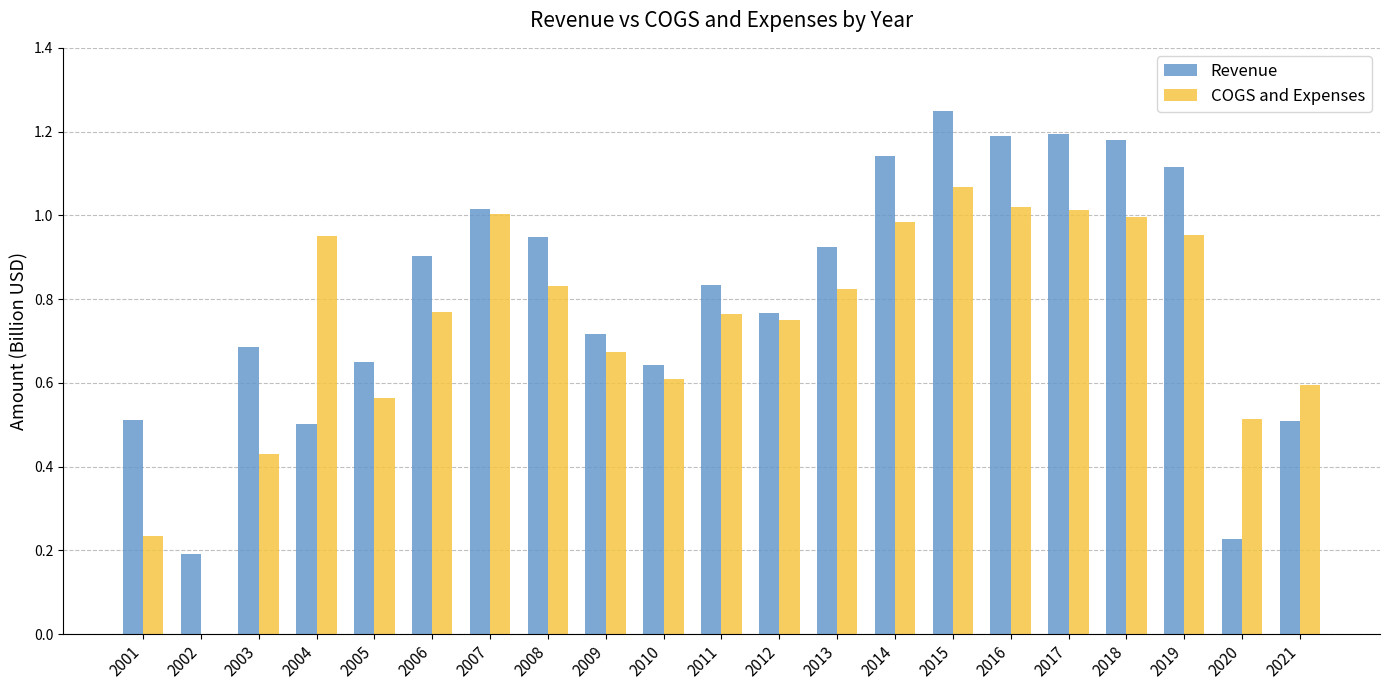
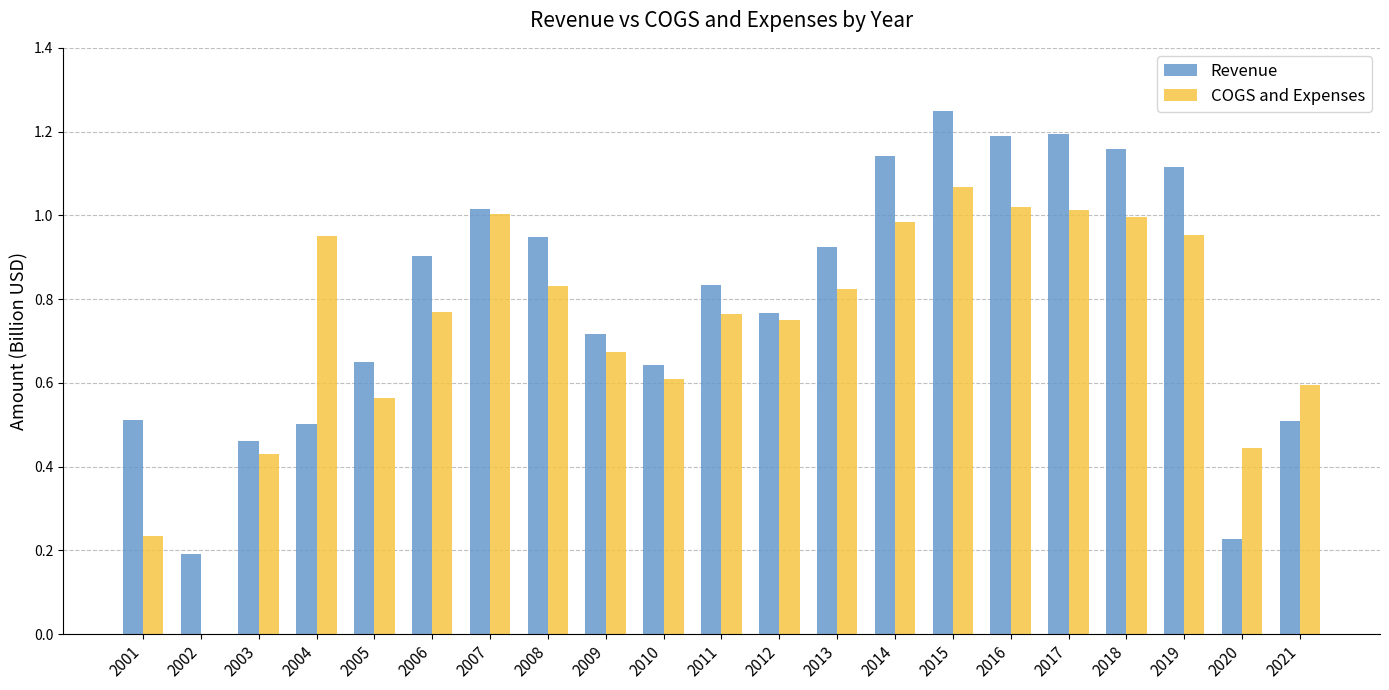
  {
    "Revenue": {
      "2001": 0.51,
      "2002": 0.19,
-     "2003": 0.69,
+     "2003": 0.46,
      "2004": 0.50,
      "2005": 0.65,
      "2006": 0.90,
      "2007": 1.01,
      "2008": 0.95,
      "2009": 0.72,
      "2010": 0.64,
      "2011": 0.83,
      "2012": 0.77,
      "2013": 0.92,
      "2014": 1.14,
      "2015": 1.25,
      "2016": 1.19,
      "2017": 1.19,
-     "2018": 1.18,
+     "2018": 1.16,
      "2019": 1.12,
      "2020": 0.23,
      "2021": 0.51
    },
    "COGS and Expenses": {
      "2001": 0.23,
      "2002": 0.00,
      "2003": 0.43,
      "2004": 0.95,
      "2005": 0.56,
      "2006": 0.77,
      "2007": 1.00,
      "2008": 0.83,
      "2009": 0.67,
      "2010": 0.61,
      "2011": 0.77,
      "2012": 0.75,
      "2013": 0.82,
      "2014": 0.99,
      "2015": 1.07,
      "2016": 1.02,
      "2017": 1.01,
      "2018": 1.00,
      "2019": 0.95,
-     "2020": 0.51,
+     "2020": 0.44,
      "2021": 0.59
    }
  }
